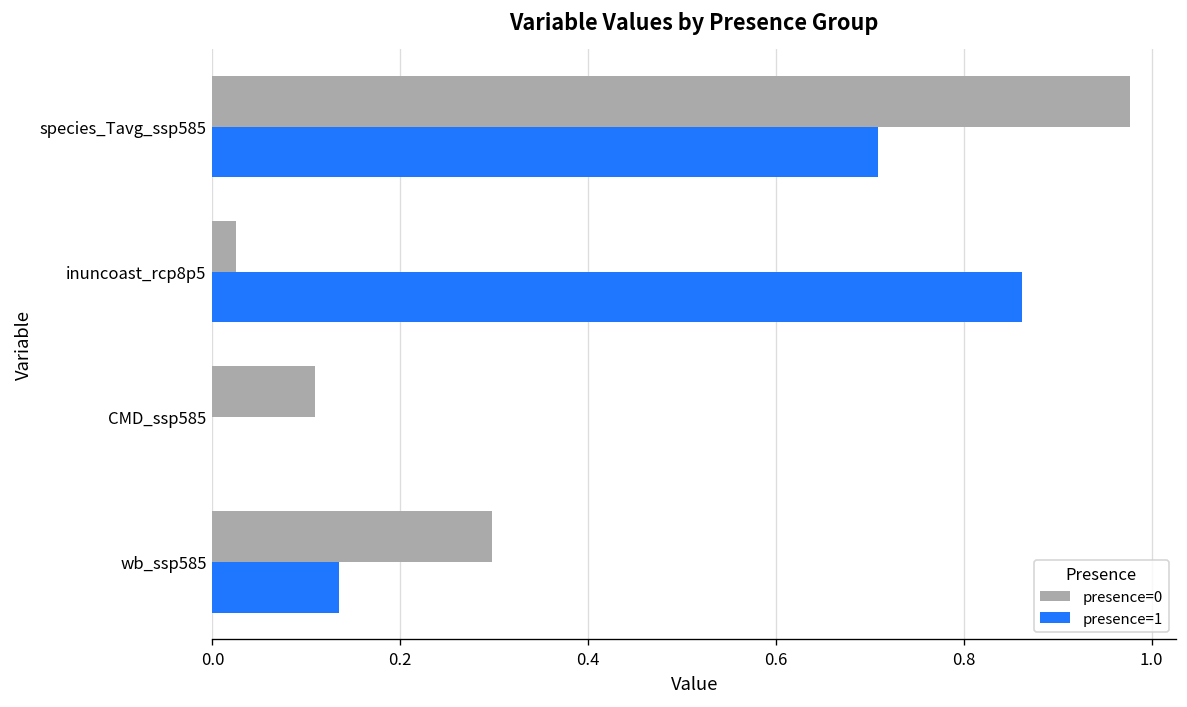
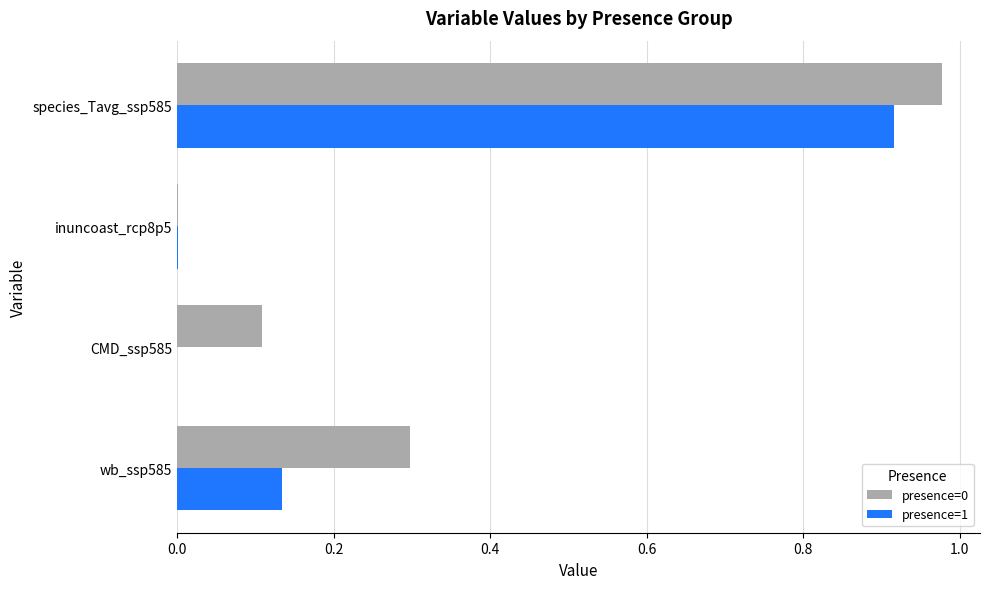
  {
    "presence=0": {
      "species_Tavg_ssp585": 0.98,
-     "inuncoast_rcp8p5": 0.03,
+     "inuncoast_rcp8p5": 0.00,
      "CMD_ssp585": 0.11,
      "wb_ssp585": 0.30
    },
    "presence=1": {
-     "species_Tavg_ssp585": 0.71,
-     "inuncoast_rcp8p5": 0.86,
+     "species_Tavg_ssp585": 0.92,
+     "inuncoast_rcp8p5": 0.00,
      "CMD_ssp585": 0.00,
      "wb_ssp585": 0.13
    }
  }
